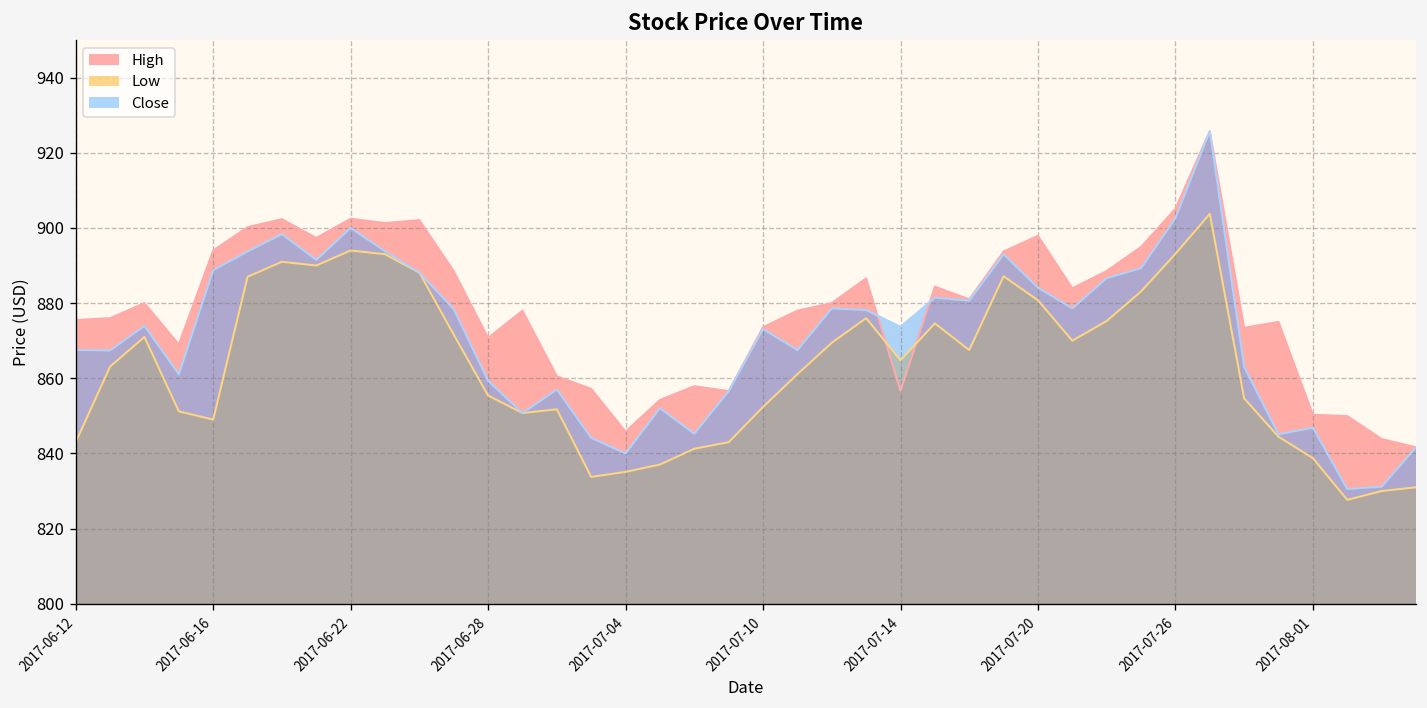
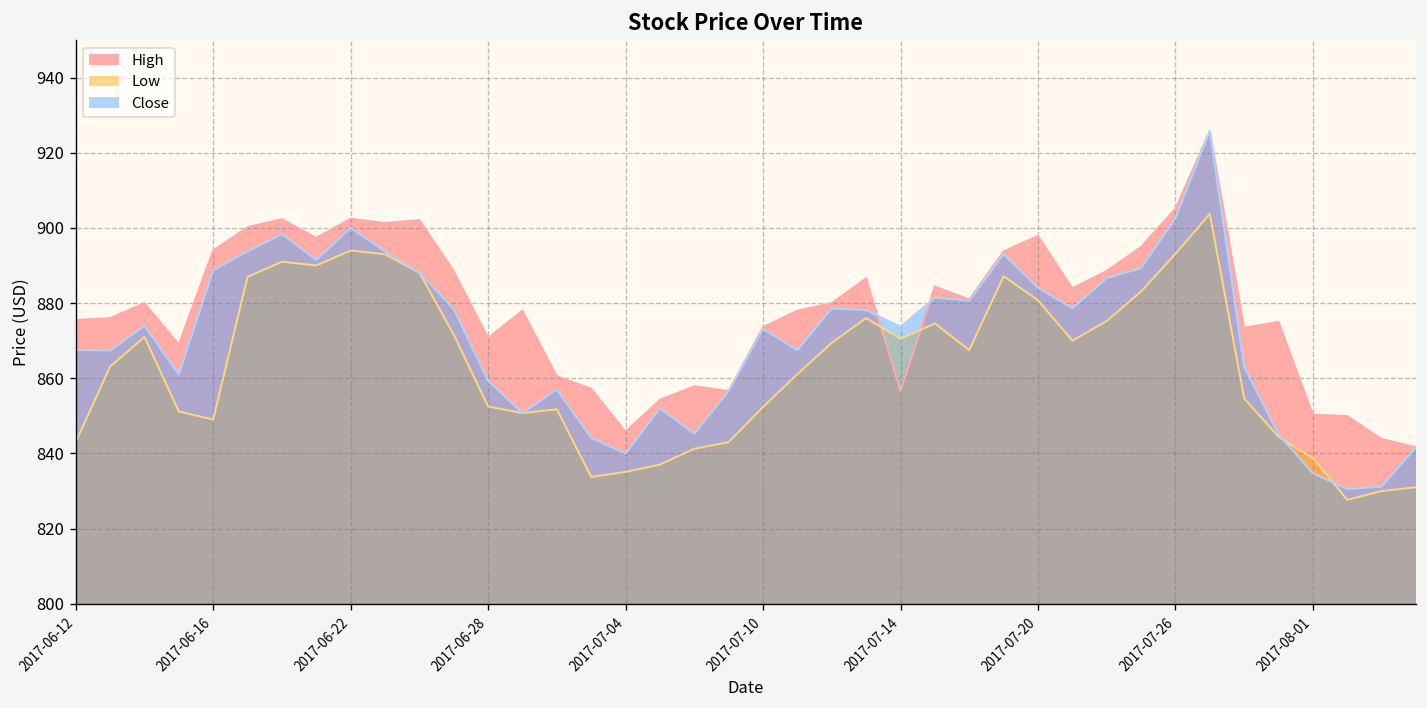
  {
    "High": {
      "2017-06-12": 876,
      "2017-06-16": 894,
      "2017-06-22": 902,
      "2017-06-28": 871,
      "2017-07-04": 846,
      "2017-07-14": 857,
      "2017-07-20": 898,
      "2017-07-26": 905,
      "2017-08-01": 850
    },
    "Low": {
      "2017-06-12": 843,
      "2017-06-16": 849,
      "2017-06-22": 894,
-     "2017-06-28": 855,
+     "2017-06-28": 853,
      "2017-07-04": 835,
      "2017-07-10": 852,
-     "2017-07-14": 865,
+     "2017-07-14": 871,
      "2017-07-20": 881,
      "2017-07-26": 893,
      "2017-08-01": 839
    },
    "Close": {
      "2017-06-12": 868,
      "2017-06-16": 889,
      "2017-06-22": 900,
      "2017-06-28": 859,
      "2017-07-04": 840,
      "2017-07-14": 874,
      "2017-07-20": 884,
      "2017-07-26": 903,
-     "2017-08-01": 847
+     "2017-08-01": 835
    }
  }
